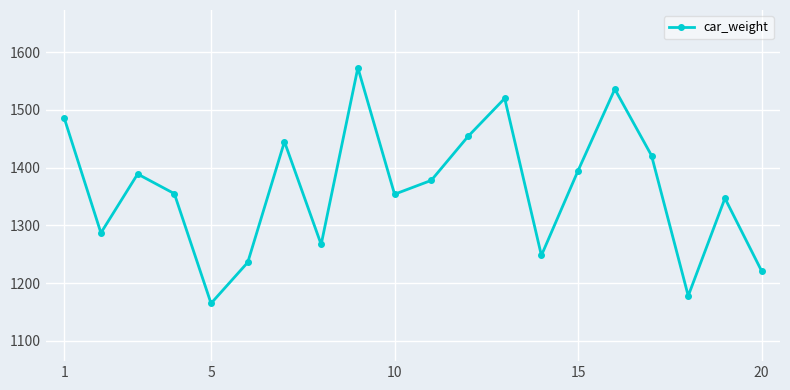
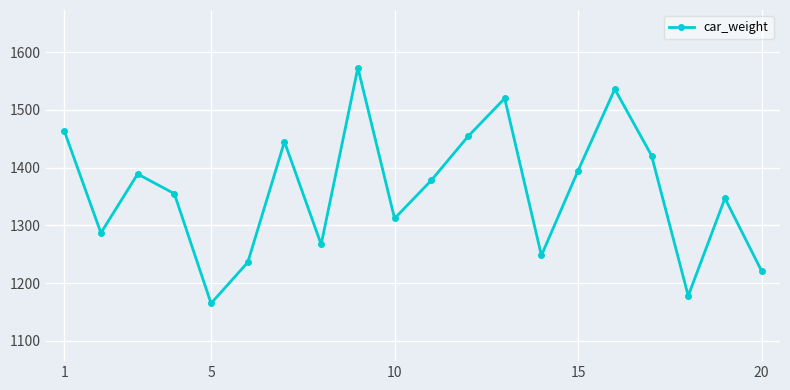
  {
-   "1": 1490,
+   "1": 1460,
    "5": 1170,
-   "10": 1350,
+   "10": 1310,
    "15": 1400,
    "20": 1220
  }
